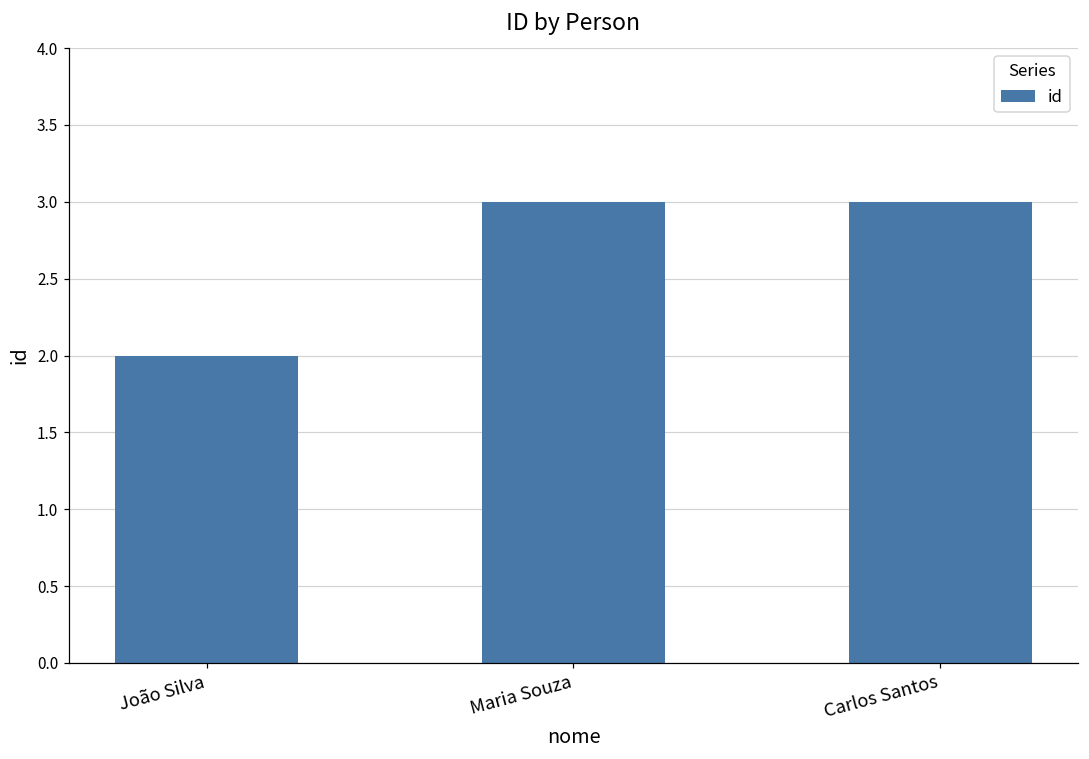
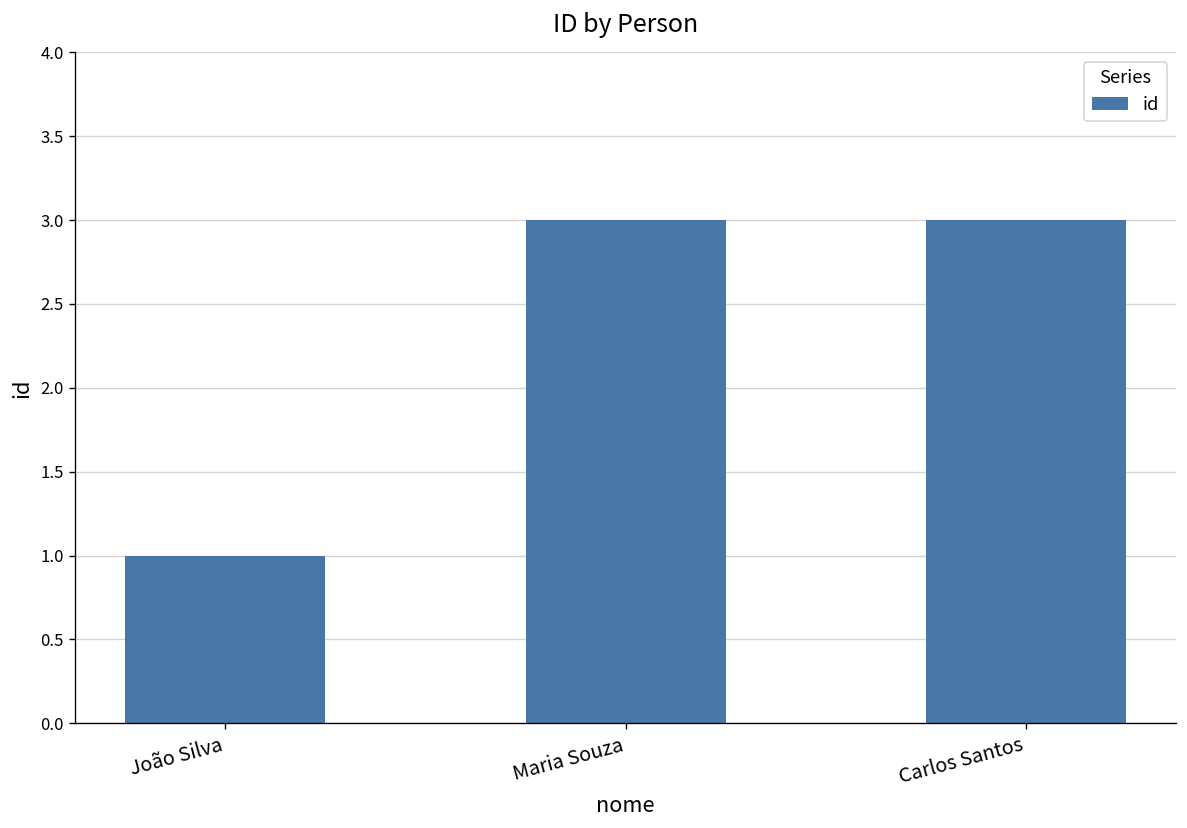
  {
-   "João Silva": 2,
+   "João Silva": 1,
    "Maria Souza": 3,
    "Carlos Santos": 3
  }
